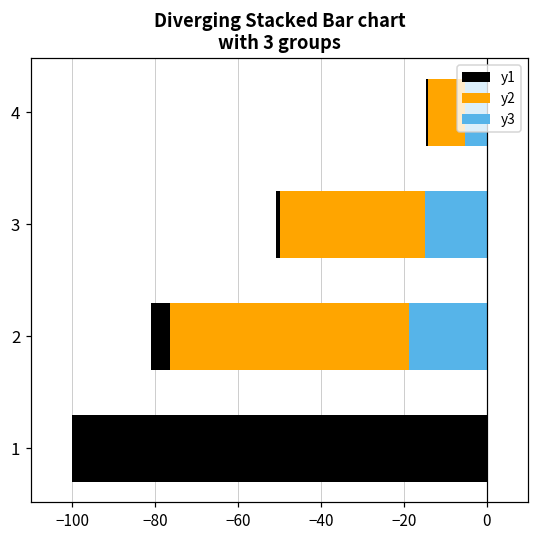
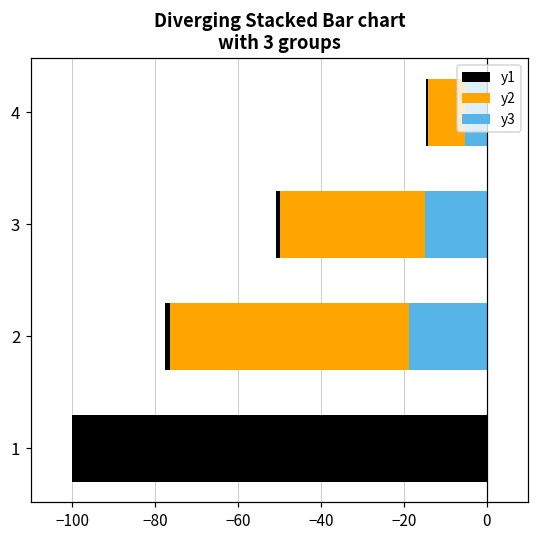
  {
    "y3": {
      "3": -15,
      "2": -19,
      "1": 0
    },
    "y2": {
      "4": -9,
      "3": -35,
      "2": -58,
      "1": 0
    },
    "y1": {
      "3": -1,
-     "2": -5,
+     "2": -1,
      "1": -100
    }
  }
